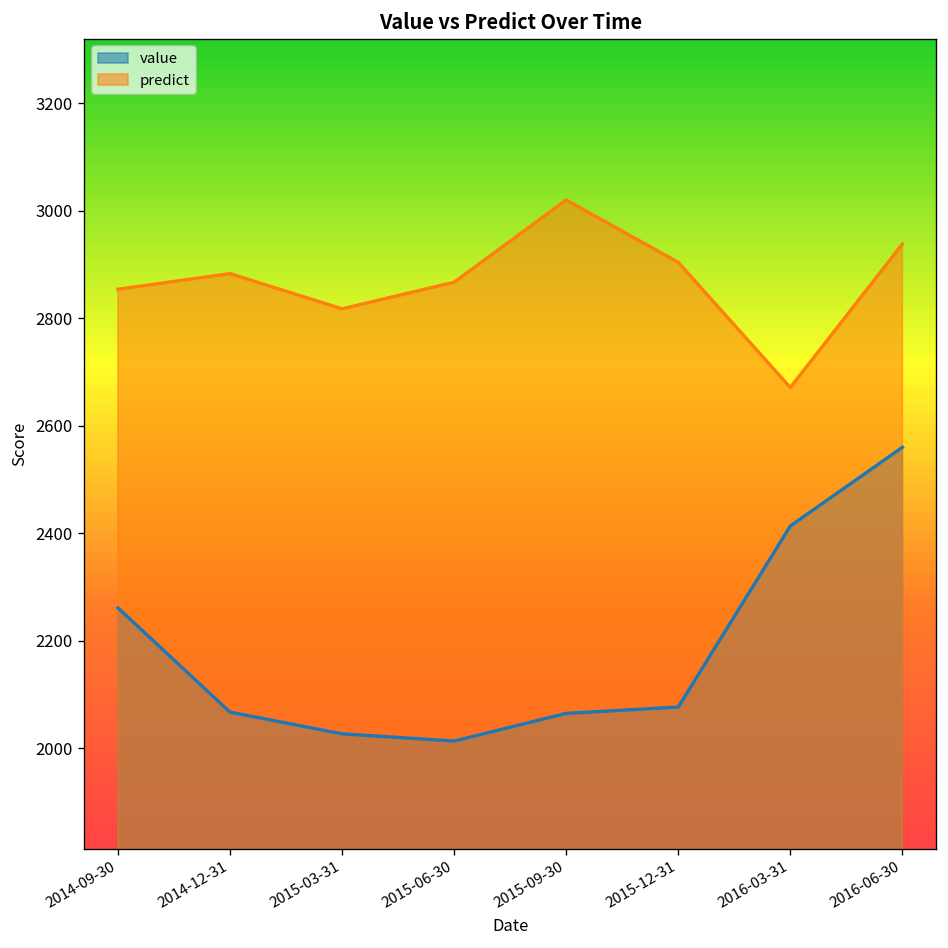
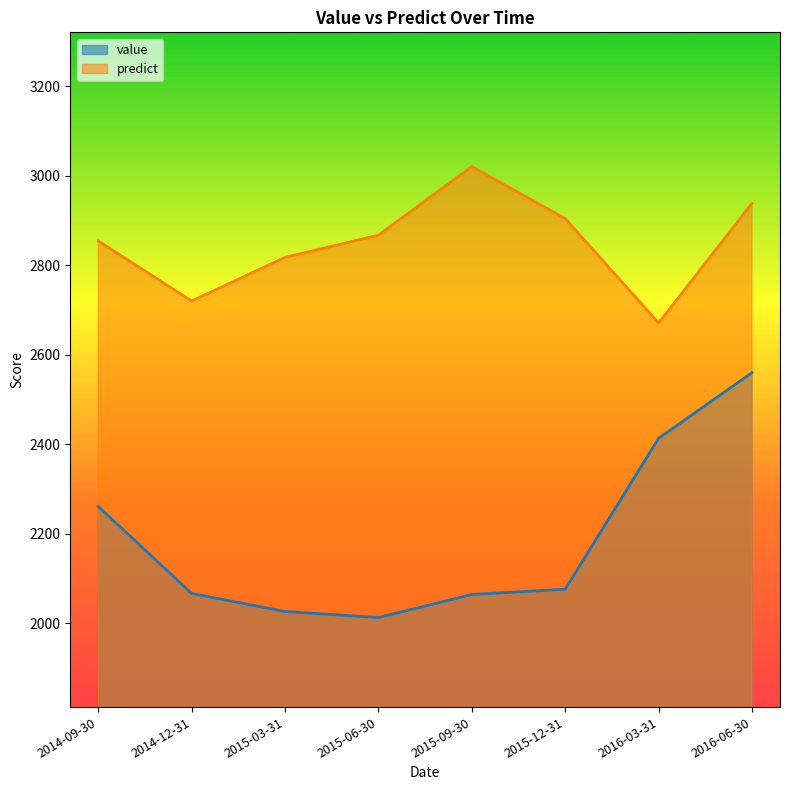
  {
    "value": {
      "2014-09-30": 2260,
      "2014-12-31": 2070,
      "2015-03-31": 2030,
      "2015-06-30": 2010,
      "2015-09-30": 2060,
      "2015-12-31": 2080,
      "2016-03-31": 2410,
      "2016-06-30": 2560
    },
    "predict": {
      "2014-09-30": 2850,
-     "2014-12-31": 2880,
+     "2014-12-31": 2720,
      "2015-03-31": 2820,
      "2015-06-30": 2870,
      "2015-09-30": 3020,
      "2015-12-31": 2900,
      "2016-03-31": 2670,
      "2016-06-30": 2940
    }
  }
